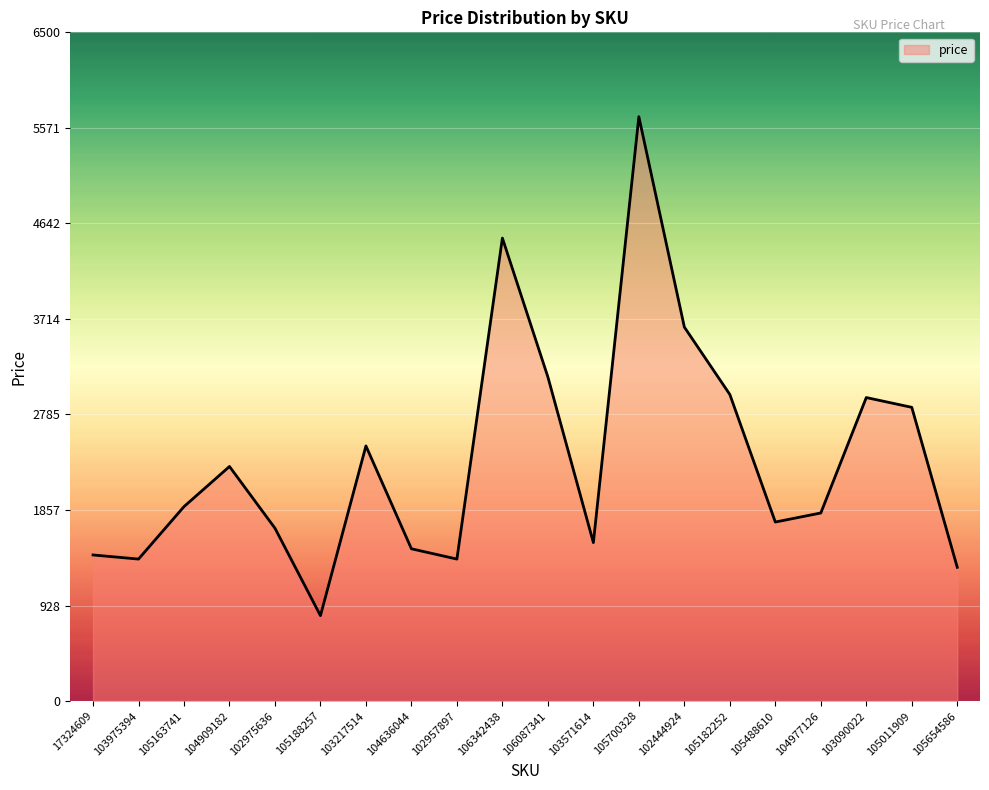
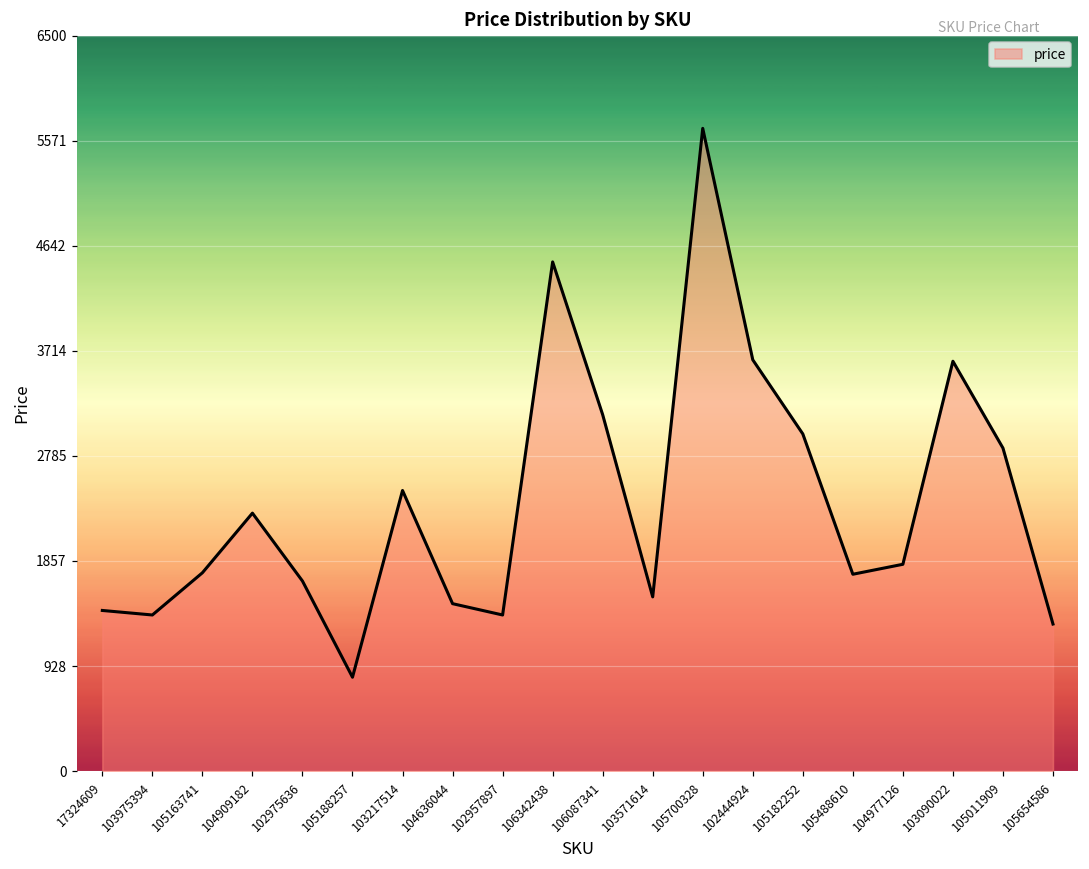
  {
    "17324609": 1420,
    "103975394": 1380,
-   "105163741": 1890,
+   "105163741": 1750,
    "104909182": 2280,
    "102975636": 1680,
    "105188257": 830,
    "103217514": 2480,
    "104636044": 1480,
    "102957897": 1380,
    "106342438": 4500,
    "106087341": 3150,
    "103571614": 1540,
    "105700328": 5680,
    "102444924": 3640,
    "105182252": 2980,
    "105488610": 1740,
    "104977126": 1830,
-   "103090022": 2950,
+   "103090022": 3620,
    "105011909": 2860,
    "105654586": 1300
  }
